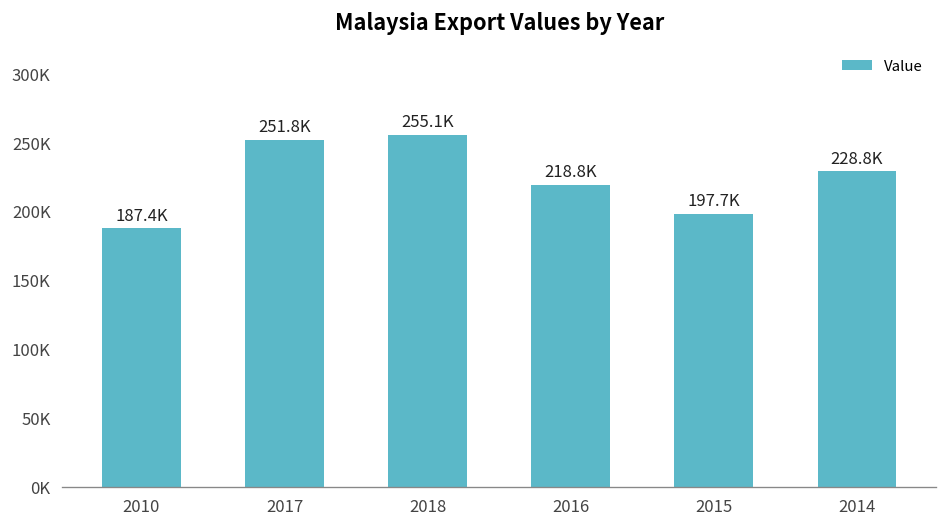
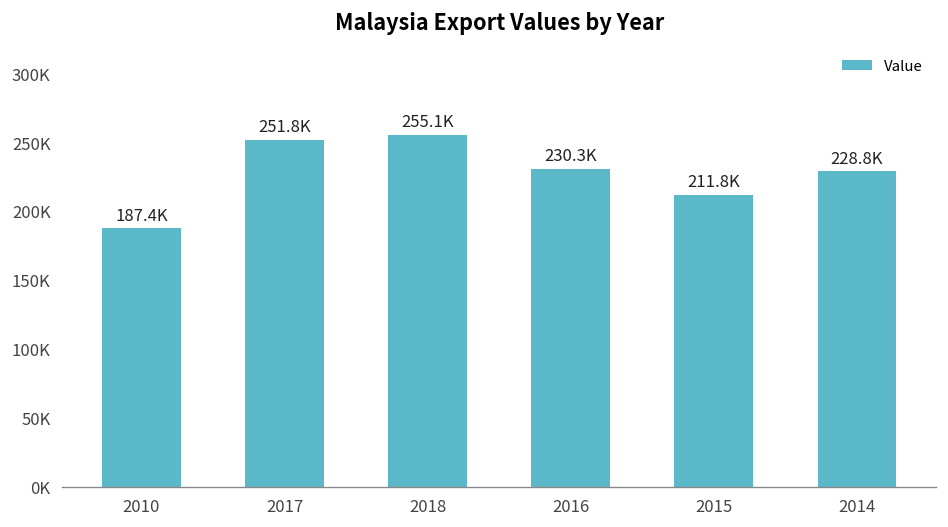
  {
    "2010": "187.4K",
    "2017": "251.8K",
    "2018": "255.1K",
-   "2016": "218.8K",
-   "2015": "197.7K",
+   "2016": "230.3K",
+   "2015": "211.8K",
    "2014": "228.8K"
  }
